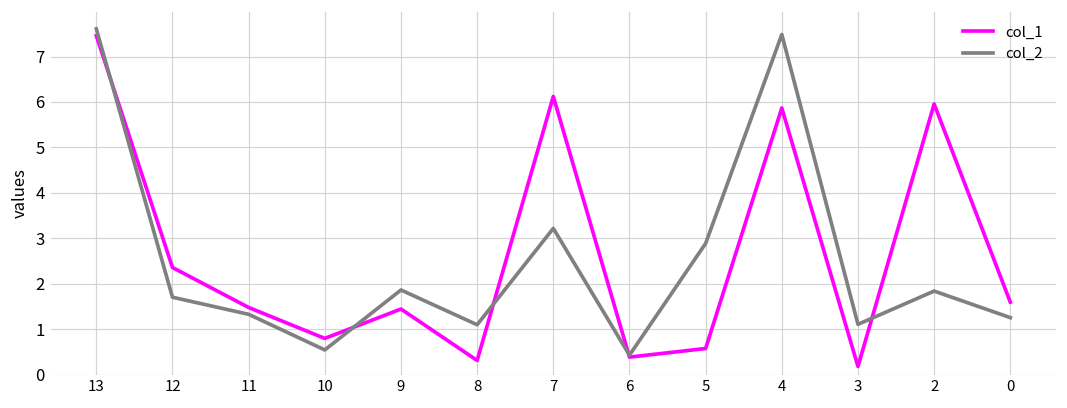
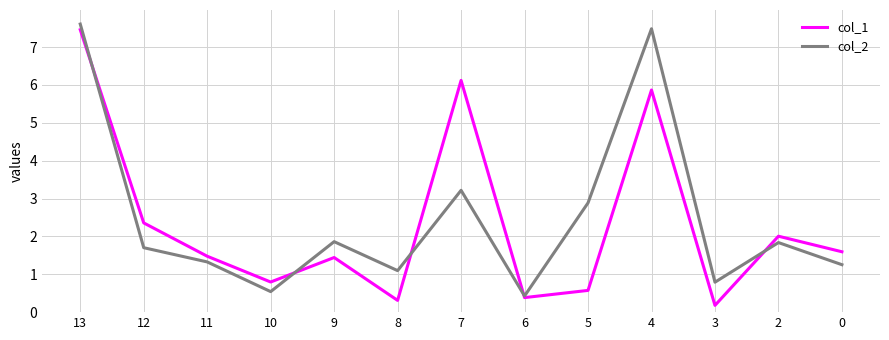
  {
    "col_1": {
      "13": 7.5,
      "12": 2.4,
      "11": 1.5,
      "10": 0.8,
      "9": 1.4,
      "8": 0.3,
      "7": 6.1,
      "5": 0.6,
      "4": 5.9,
      "3": 0.2,
-     "2": 6.0,
+     "2": 2.0,
      "0": 1.6
    },
    "col_2": {
      "13": 7.6,
      "12": 1.7,
      "11": 1.3,
      "10": 0.5,
      "9": 1.9,
      "8": 1.1,
      "7": 3.2,
      "5": 2.9,
      "4": 7.5,
-     "3": 1.1,
+     "3": 0.8,
      "2": 1.8,
      "0": 1.3
    }
  }
